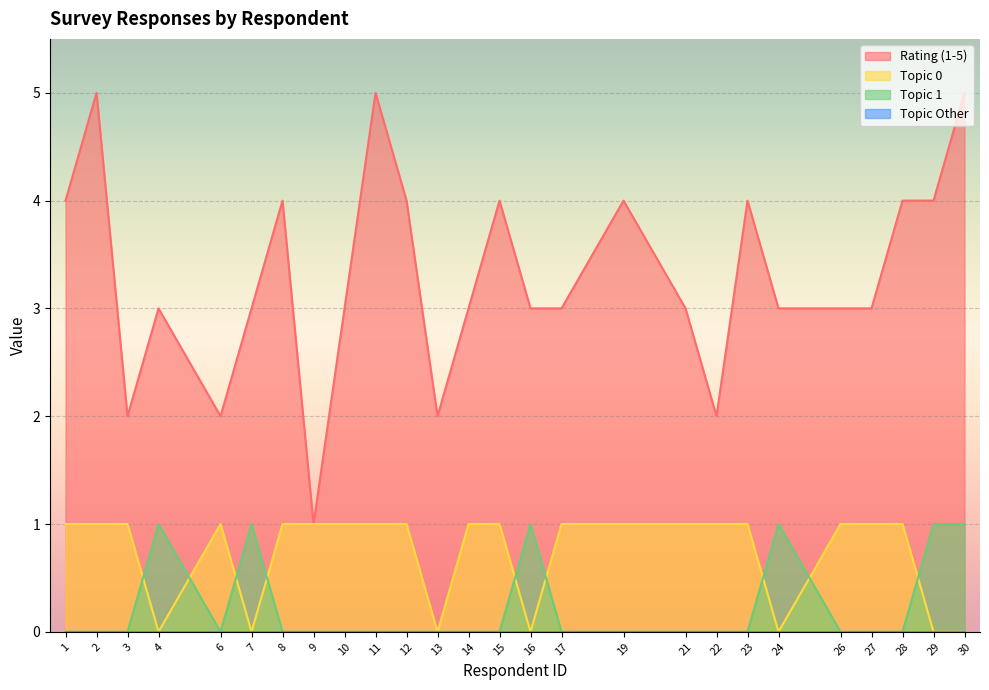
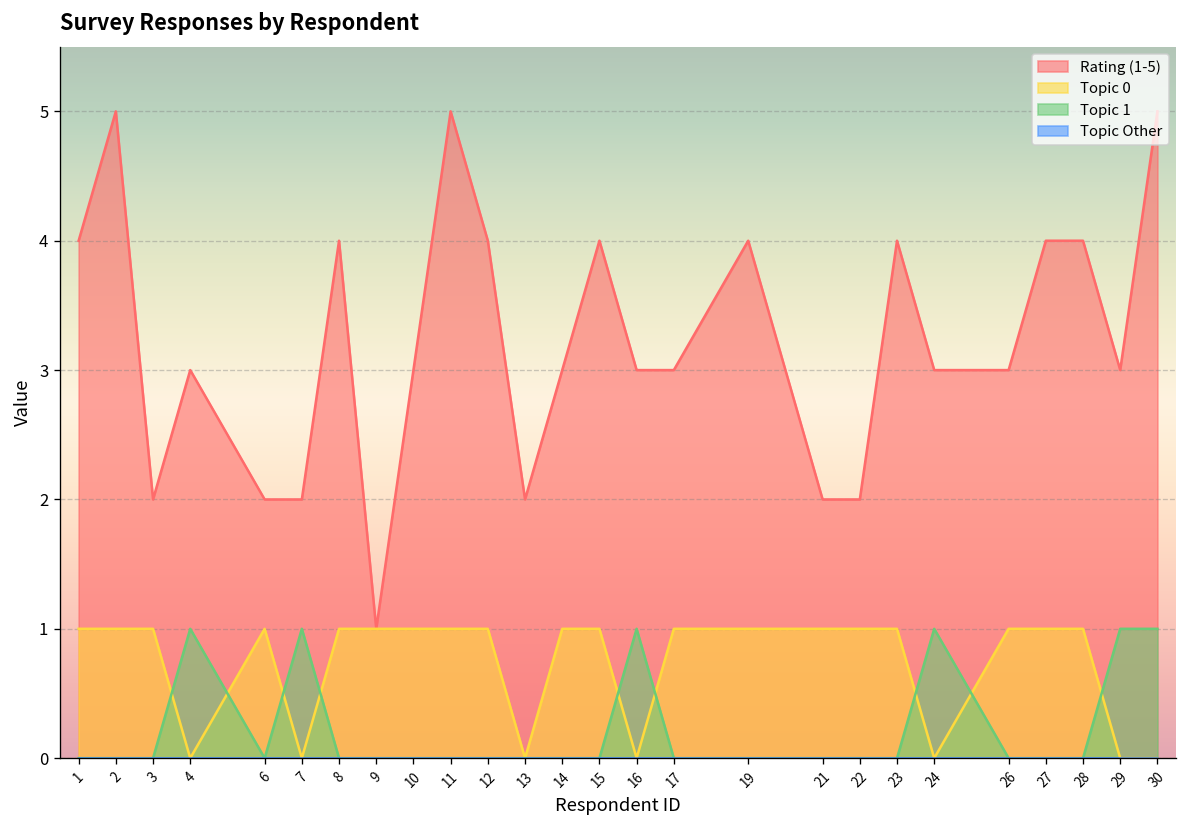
  {
    "Rating (1-5)": {
      "1": 4,
      "2": 5,
      "3": 2,
      "4": 3,
      "6": 2,
-     "7": 3,
+     "7": 2,
      "8": 4,
      "10": 3,
      "11": 5,
      "12": 4,
      "13": 2,
      "14": 3,
      "15": 4,
      "16": 3,
      "17": 3,
      "19": 4,
-     "21": 3,
+     "21": 2,
      "22": 2,
      "23": 4,
      "24": 3,
      "26": 3,
-     "27": 3,
+     "27": 4,
      "28": 4,
-     "29": 4
+     "29": 3
    },
    "Topic 0": {
      "1": 1,
      "2": 1,
      "3": 1,
      "6": 1,
      "8": 1,
      "10": 1,
      "11": 1,
      "12": 1,
      "14": 1,
      "15": 1,
      "17": 1,
      "19": 1,
      "21": 1,
      "22": 1,
      "23": 1,
      "26": 1,
      "27": 1,
      "28": 1
    },
    "Topic 1": {
      "4": 1,
      "7": 1,
      "16": 1,
      "24": 1,
      "29": 1,
      "30": 1
    }
  }
